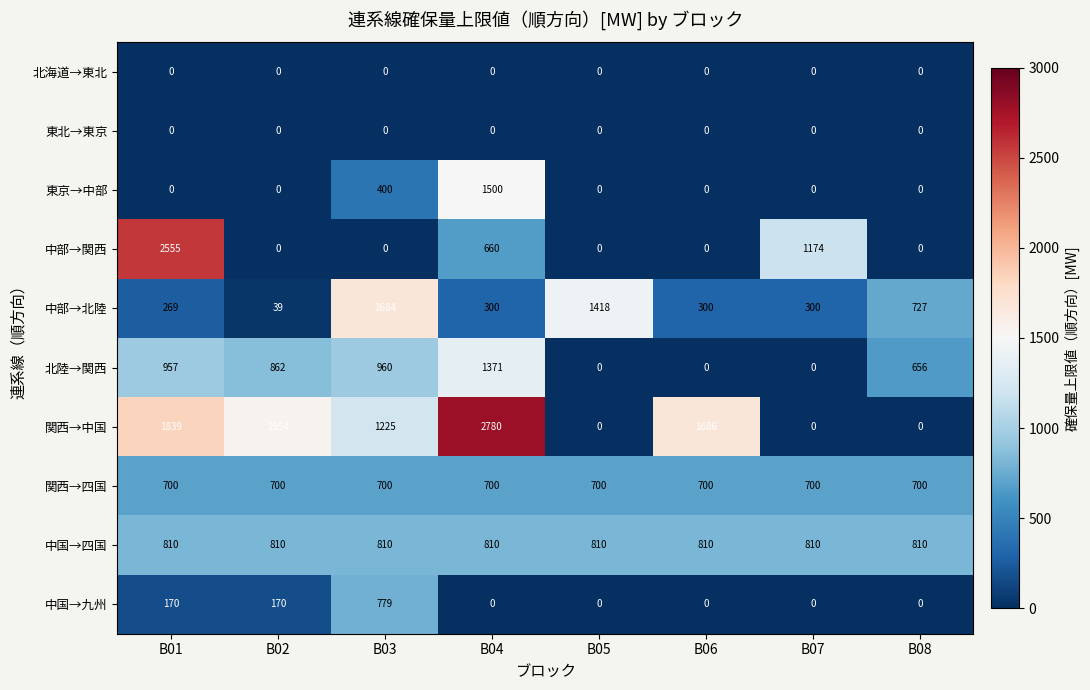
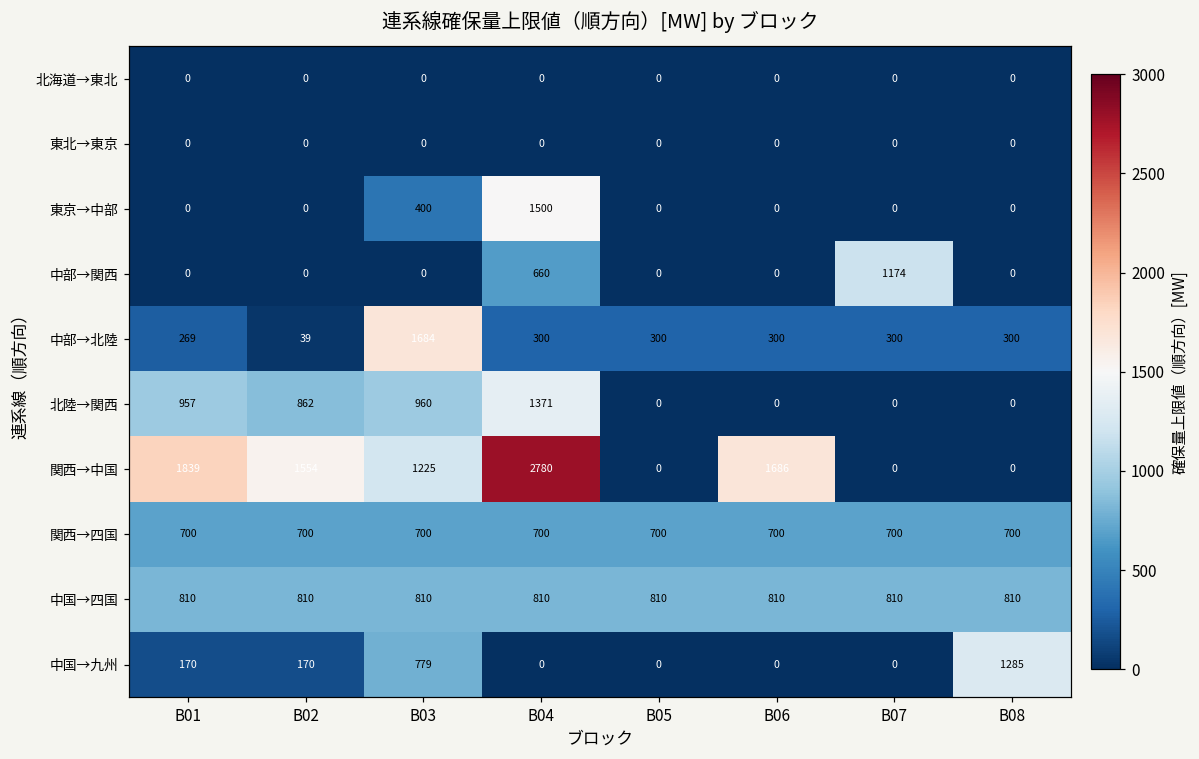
  {
    "北海道→東北": {
      "B01": 0,
      "B02": 0,
      "B03": 0,
      "B04": 0,
      "B05": 0,
      "B06": 0,
      "B07": 0,
      "B08": 0
    },
    "東北→東京": {
      "B01": 0,
      "B02": 0,
      "B03": 0,
      "B04": 0,
      "B05": 0,
      "B06": 0,
      "B07": 0,
      "B08": 0
    },
    "東京→中部": {
      "B01": 0,
      "B02": 0,
      "B03": 400,
      "B04": 1500,
      "B05": 0,
      "B06": 0,
      "B07": 0,
      "B08": 0
    },
    "中部→関西": {
-     "B01": 2555,
+     "B01": 0,
      "B02": 0,
      "B03": 0,
      "B04": 660,
      "B05": 0,
      "B06": 0,
      "B07": 1174,
      "B08": 0
    },
    "中部→北陸": {
      "B01": 269,
      "B02": 39,
      "B04": 300,
-     "B05": 1418,
+     "B05": 300,
      "B06": 300,
      "B07": 300,
-     "B08": 727
+     "B08": 300
    },
    "北陸→関西": {
      "B01": 957,
      "B02": 862,
      "B03": 960,
      "B04": 1371,
      "B05": 0,
      "B06": 0,
      "B07": 0,
-     "B08": 656
+     "B08": 0
    },
    "関西→中国": {
      "B01": 1839,
      "B03": 1225,
      "B04": 2780,
      "B05": 0,
      "B07": 0,
      "B08": 0
    },
    "関西→四国": {
      "B01": 700,
      "B02": 700,
      "B03": 700,
      "B04": 700,
      "B05": 700,
      "B06": 700,
      "B07": 700,
      "B08": 700
    },
    "中国→四国": {
      "B01": 810,
      "B02": 810,
      "B03": 810,
      "B04": 810,
      "B05": 810,
      "B06": 810,
      "B07": 810,
      "B08": 810
    },
    "中国→九州": {
      "B01": 170,
      "B02": 170,
      "B03": 779,
      "B04": 0,
      "B05": 0,
      "B06": 0,
      "B07": 0,
-     "B08": 0
+     "B08": 1285
    }
  }
